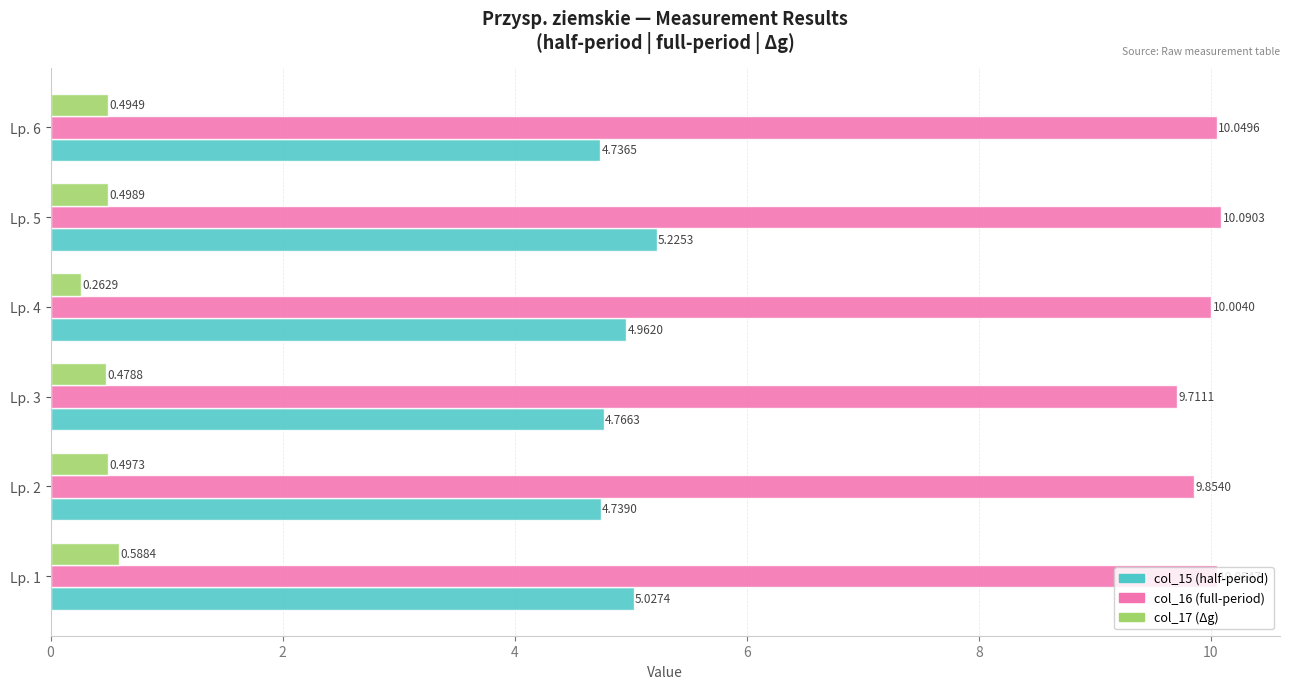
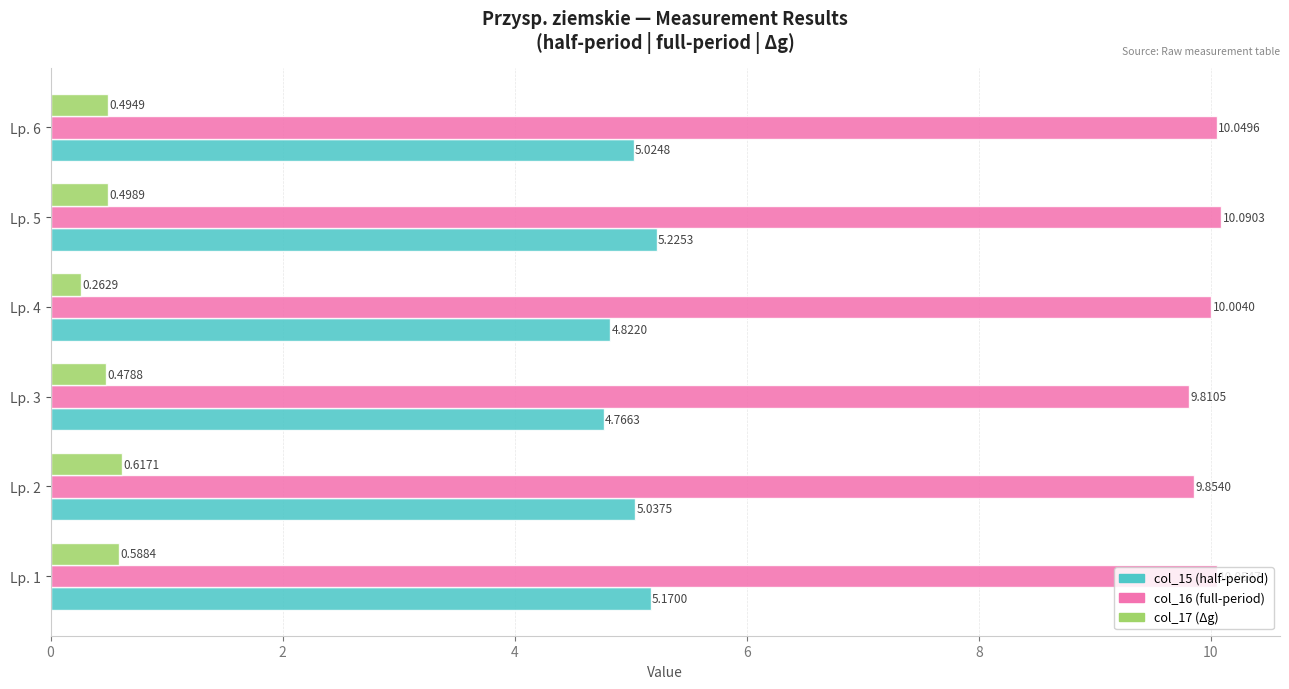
  {
    "col_15 (half-period)": {
-     "Lp. 6": 4.7365,
+     "Lp. 6": 5.0248,
      "Lp. 5": 5.2253,
-     "Lp. 4": 4.9620,
+     "Lp. 4": 4.8220,
      "Lp. 3": 4.7663,
-     "Lp. 2": 4.7390,
-     "Lp. 1": 5.0274
+     "Lp. 2": 5.0375,
+     "Lp. 1": 5.1700
    },
    "col_16 (full-period)": {
      "Lp. 6": 10.0496,
      "Lp. 5": 10.0903,
      "Lp. 4": 10.0040,
-     "Lp. 3": 9.7111,
+     "Lp. 3": 9.8105,
      "Lp. 2": 9.8540
    },
    "col_17 (Δg)": {
      "Lp. 6": 0.4949,
      "Lp. 5": 0.4989,
      "Lp. 4": 0.2629,
      "Lp. 3": 0.4788,
-     "Lp. 2": 0.4973,
+     "Lp. 2": 0.6171,
      "Lp. 1": 0.5884
    }
  }
